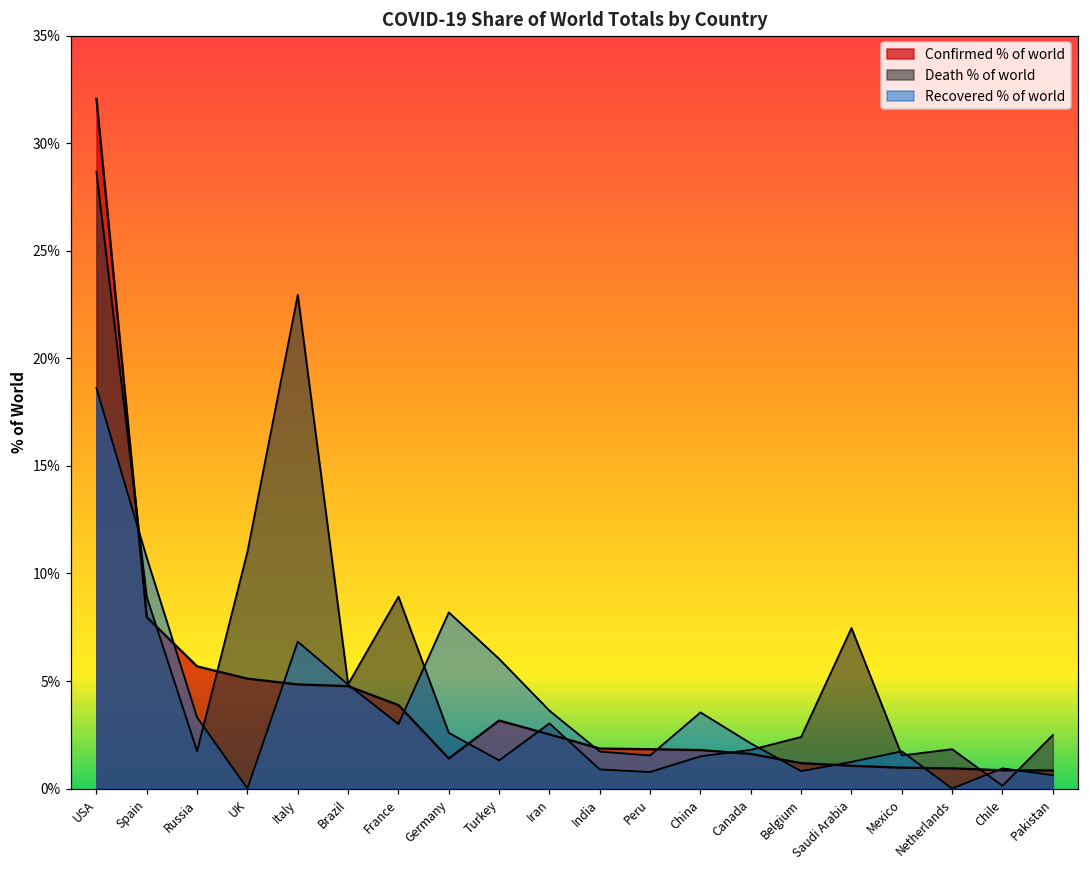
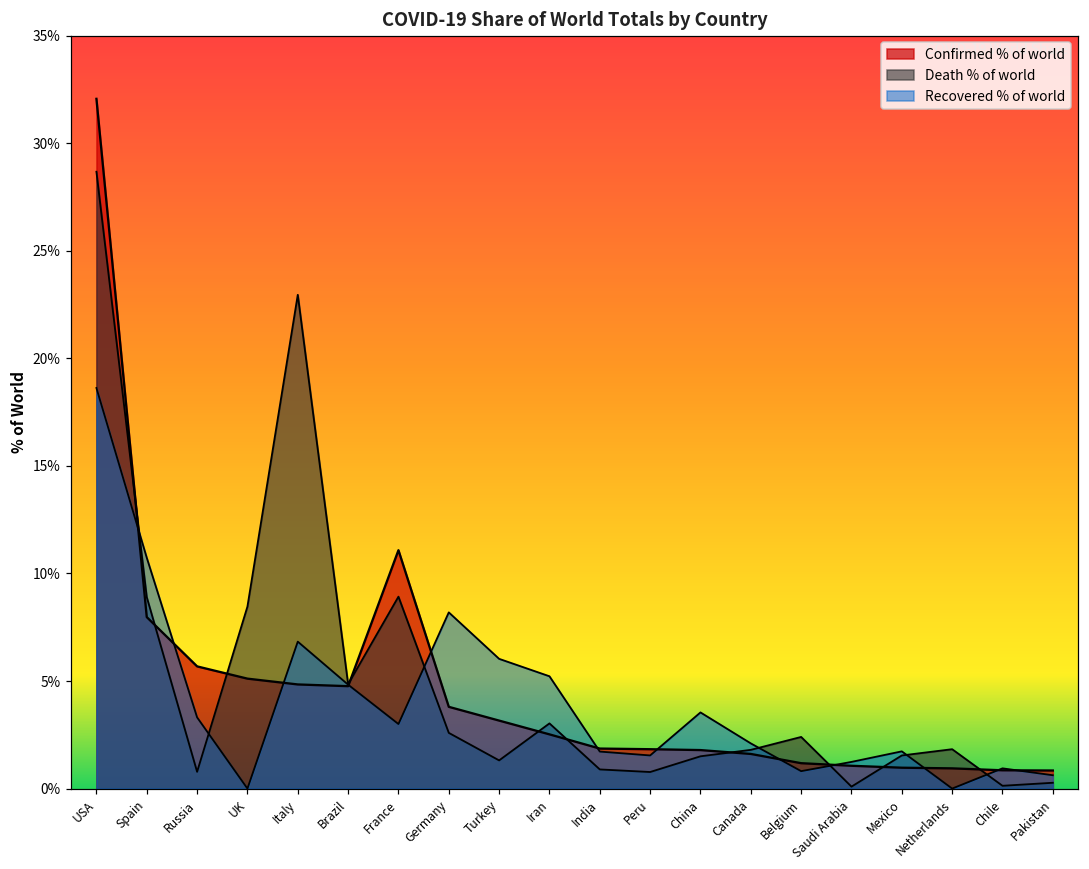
  {
    "Confirmed % of world": {
      "USA": "32.1%",
      "Spain": "8.0%",
      "Russia": "5.7%",
      "UK": "5.1%",
      "Italy": "4.8%",
-     "France": "3.9%",
-     "Germany": "1.4%",
+     "France": "11.1%",
+     "Germany": "3.8%",
      "Turkey": "3.2%",
      "Iran": "2.5%",
      "India": "1.9%",
      "Peru": "1.8%",
      "China": "1.8%",
      "Canada": "1.6%",
      "Belgium": "1.2%",
      "Saudi Arabia": "1.1%",
      "Mexico": "1.0%",
      "Netherlands": "0.9%",
      "Pakistan": "0.8%"
    },
    "Death % of world": {
      "USA": "28.7%",
      "Spain": "8.9%",
-     "Russia": "1.7%",
-     "UK": "11.0%",
+     "Russia": "0.8%",
+     "UK": "8.5%",
      "Italy": "23.0%",
      "France": "8.9%",
      "Germany": "2.6%",
      "Turkey": "1.3%",
      "Iran": "3.0%",
      "India": "0.9%",
      "Peru": "0.8%",
      "China": "1.5%",
      "Canada": "1.8%",
      "Belgium": "2.4%",
-     "Saudi Arabia": "7.5%",
+     "Saudi Arabia": "0.1%",
      "Mexico": "1.5%",
      "Netherlands": "1.8%",
      "Chile": "0.1%",
-     "Pakistan": "2.5%"
+     "Pakistan": "0.3%"
    },
    "Recovered % of world": {
      "USA": "18.6%",
      "Spain": "10.7%",
      "Russia": "3.3%",
      "UK": "0.0%",
      "Italy": "6.8%",
      "France": "3.0%",
      "Germany": "8.2%",
      "Turkey": "6.0%",
-     "Iran": "3.6%",
+     "Iran": "5.2%",
      "India": "1.7%",
      "Peru": "1.5%",
      "China": "3.5%",
      "Canada": "2.1%",
      "Belgium": "0.8%",
      "Saudi Arabia": "1.2%",
      "Mexico": "1.7%",
      "Netherlands": "0.0%",
      "Pakistan": "0.6%"
    }
  }
